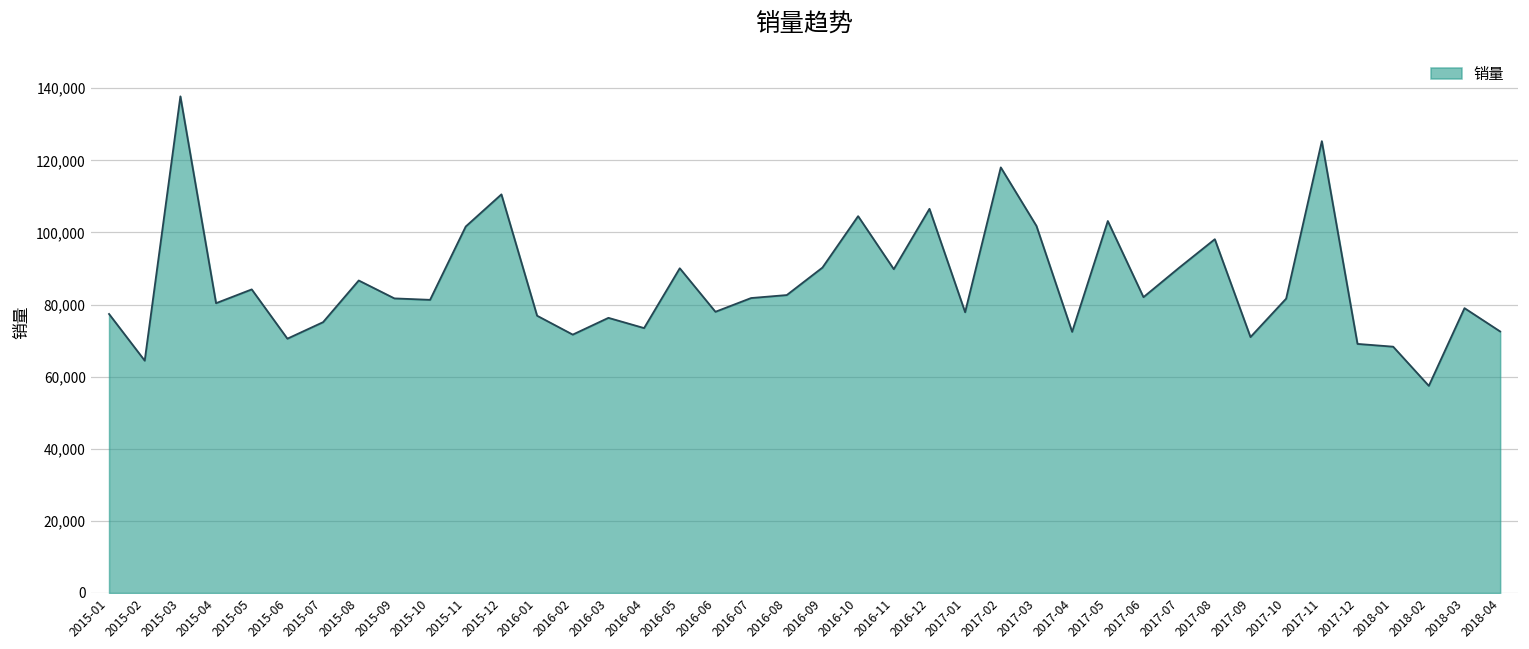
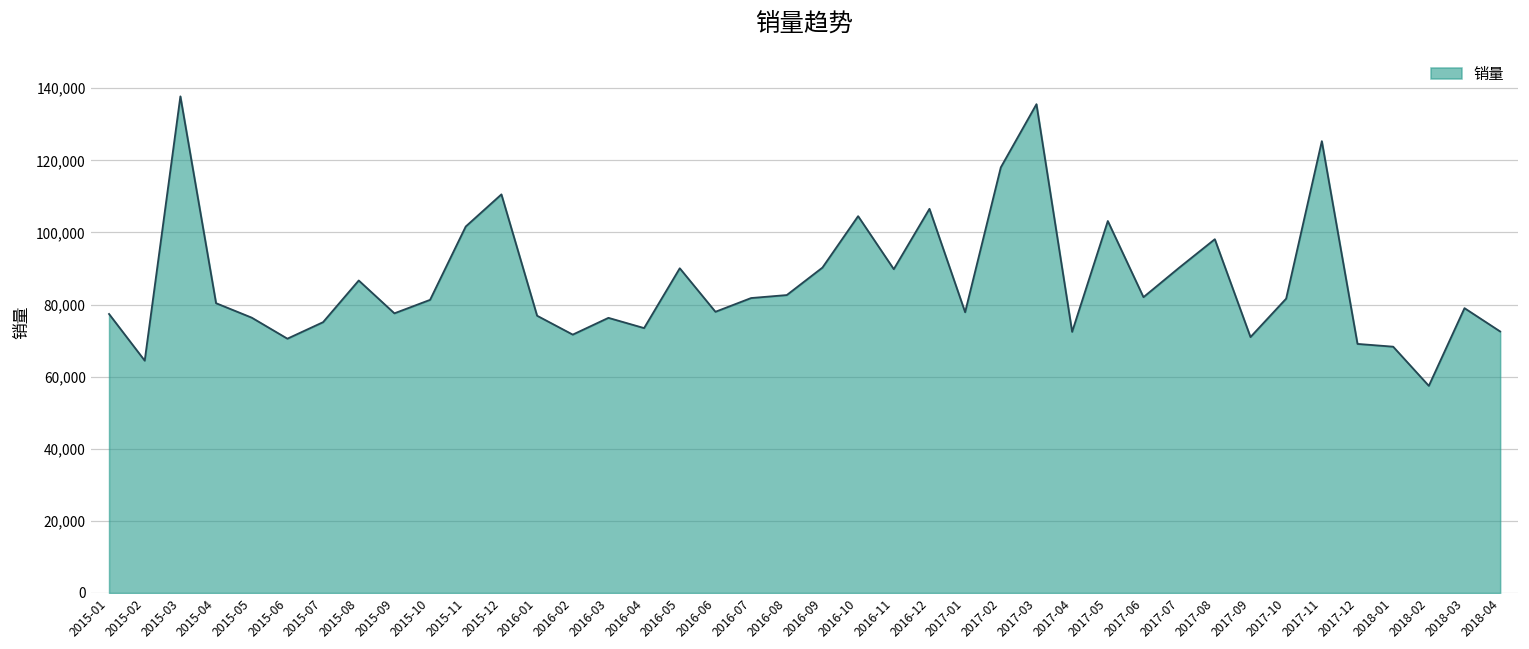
  {
    "2015-01": "77,000",
    "2015-02": "64,000",
    "2015-03": "138,000",
    "2015-04": "80,000",
-   "2015-05": "84,000",
+   "2015-05": "76,000",
    "2015-06": "71,000",
    "2015-07": "75,000",
    "2015-08": "87,000",
-   "2015-09": "82,000",
+   "2015-09": "78,000",
    "2015-10": "81,000",
    "2015-11": "102,000",
    "2015-12": "111,000",
    "2016-01": "77,000",
    "2016-02": "72,000",
    "2016-03": "76,000",
    "2016-04": "73,000",
    "2016-05": "90,000",
    "2016-06": "78,000",
    "2016-07": "82,000",
    "2016-08": "83,000",
    "2016-09": "90,000",
    "2016-10": "105,000",
    "2016-11": "90,000",
    "2016-12": "107,000",
    "2017-01": "78,000",
    "2017-02": "118,000",
-   "2017-03": "102,000",
+   "2017-03": "136,000",
    "2017-04": "72,000",
    "2017-05": "103,000",
    "2017-06": "82,000",
    "2017-07": "90,000",
    "2017-08": "98,000",
    "2017-09": "71,000",
    "2017-10": "82,000",
    "2017-11": "125,000",
    "2017-12": "69,000",
    "2018-01": "68,000",
    "2018-02": "57,000",
    "2018-03": "79,000",
    "2018-04": "73,000"
  }
